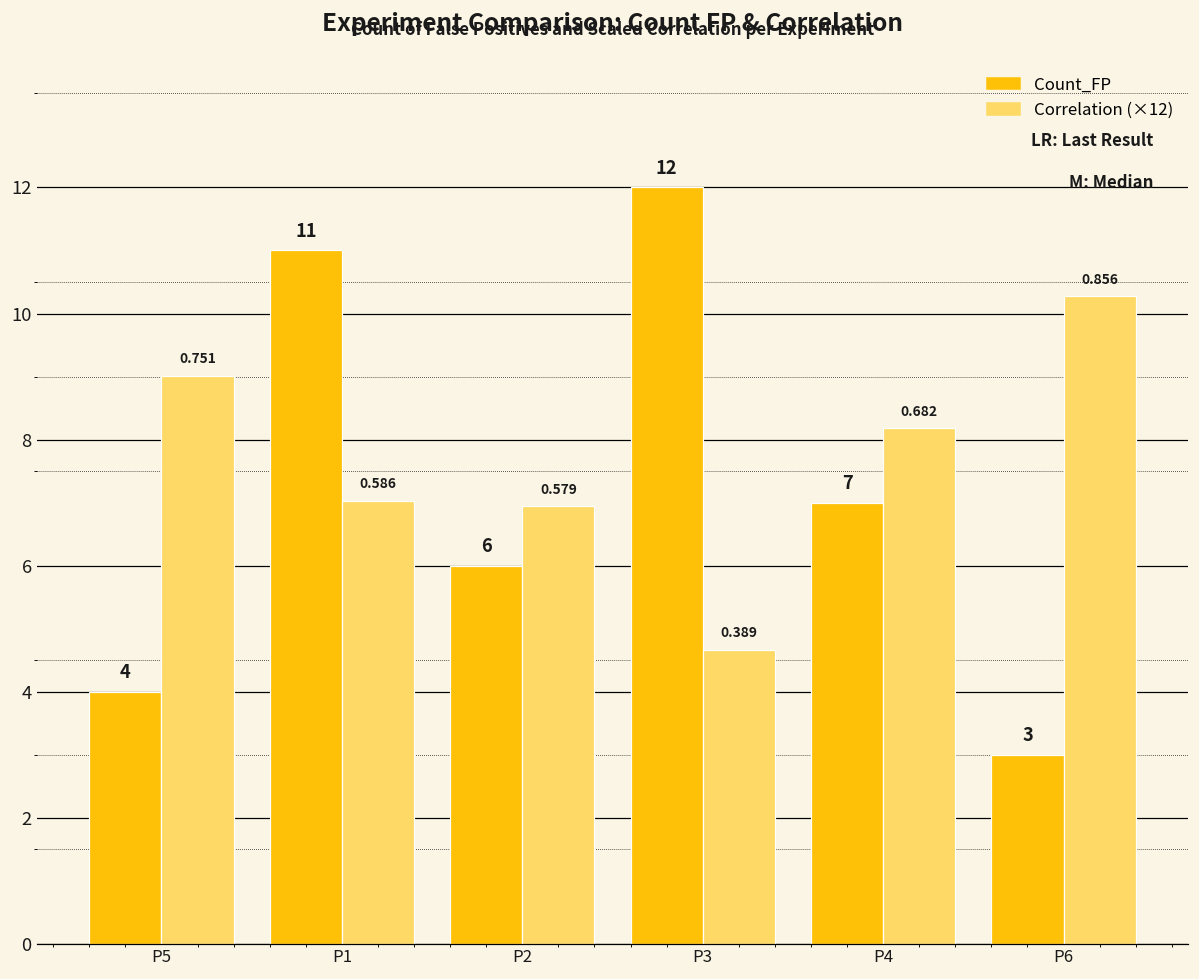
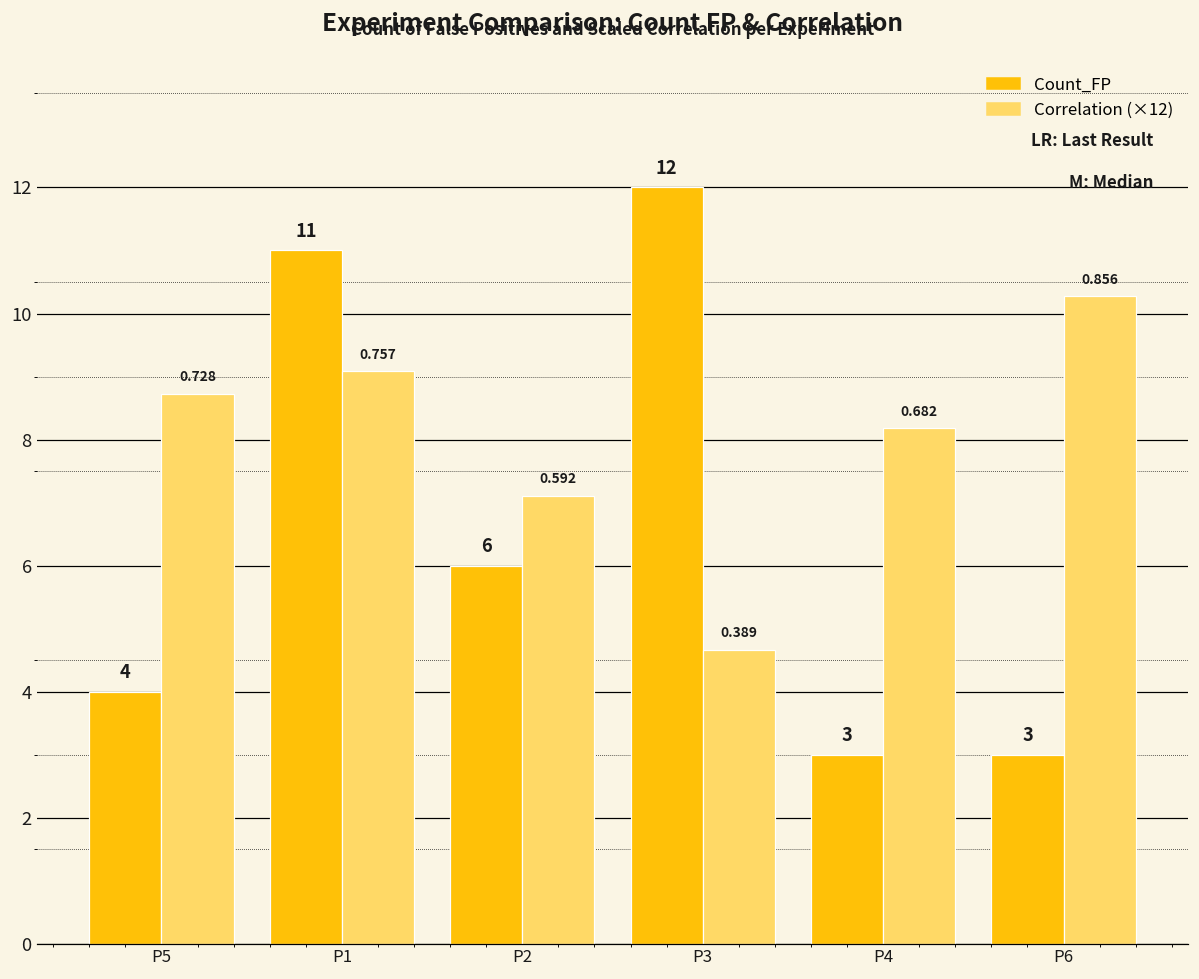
  {
    "Count_FP": {
      "P5": 4,
      "P1": 11,
      "P2": 6,
      "P3": 12,
-     "P4": 7,
+     "P4": 3,
      "P6": 3
    },
    "Correlation (×12)": {
-     "P5": 0.751,
-     "P1": 0.586,
-     "P2": 0.579
+     "P5": 0.728,
+     "P1": 0.757,
+     "P2": 0.592
    }
  }
